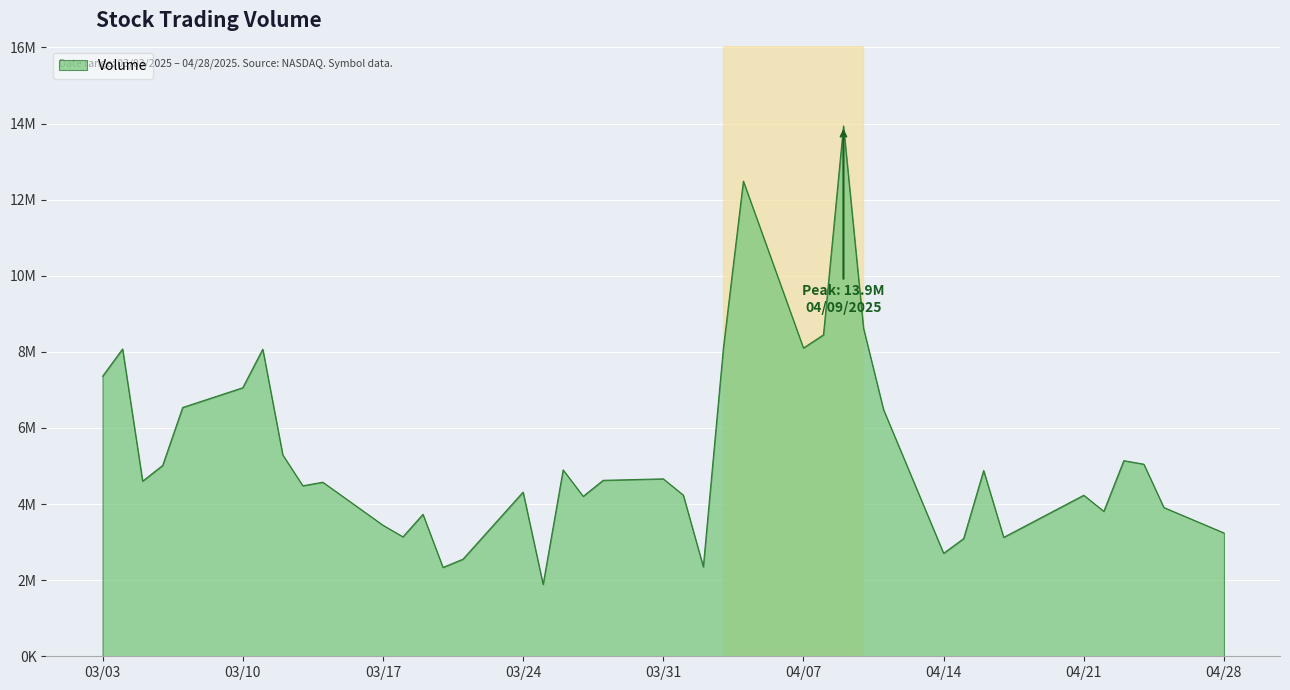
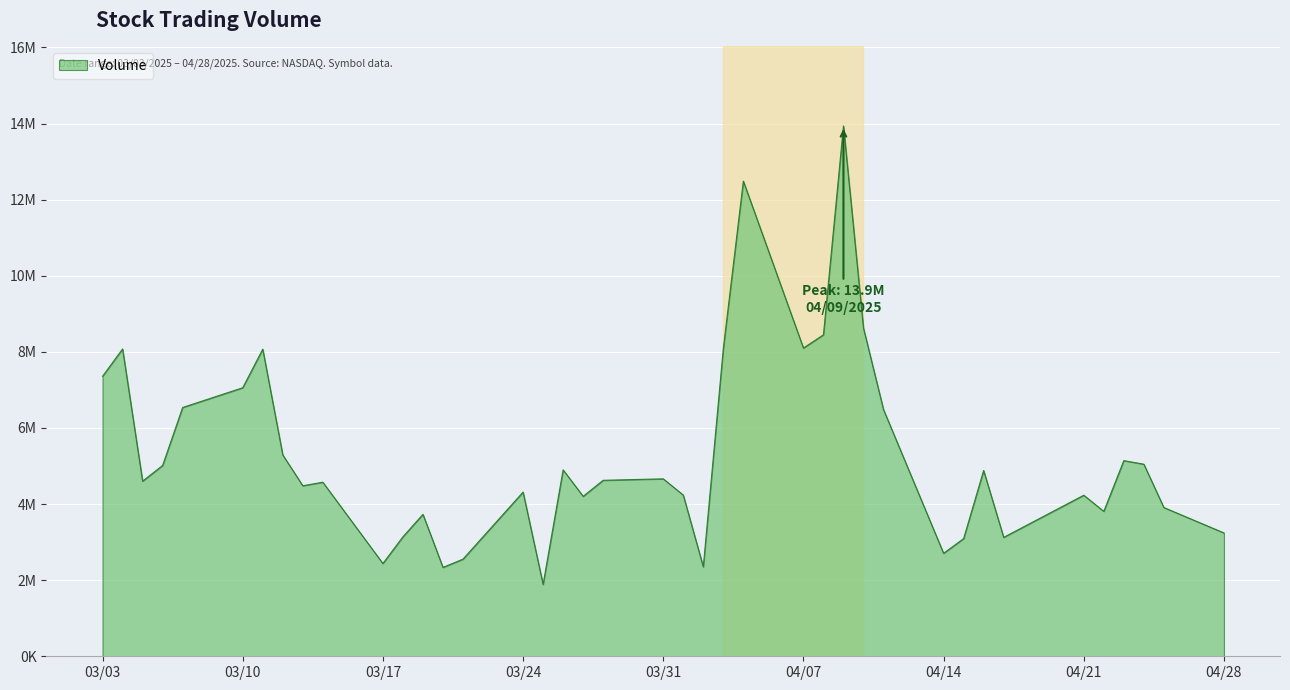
  {
    "03/03": 7400000,
    "03/10": 7100000,
-   "03/17": 3400000,
+   "03/17": 2400000,
    "03/24": 4300000,
    "03/31": 4700000,
    "04/07": 8100000,
    "04/14": 2700000,
    "04/21": 4200000,
    "04/28": 3200000
  }
